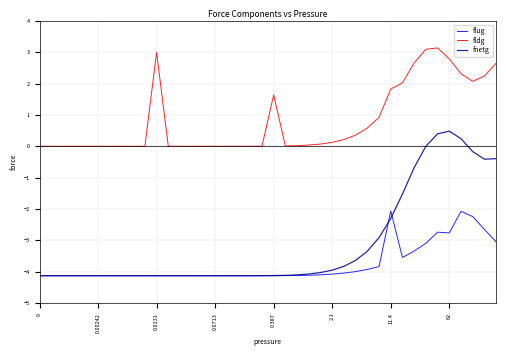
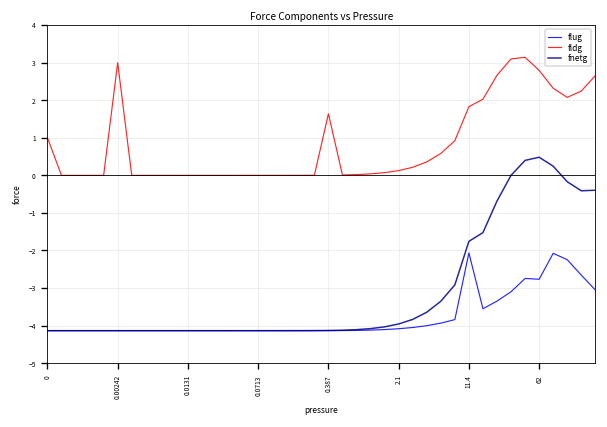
  {
    "flug": {
      "2.1": -4.1,
      "11.4": -2.1,
      "62": -2.8
    },
    "fldg": {
-     "0": 0,
-     "0.00242": 0,
-     "0.0131": 3,
+     "0": 1,
+     "0.00242": 3,
+     "0.0131": 0,
      "0.0713": 0,
      "0.387": 1.6,
      "2.1": 0.1,
      "11.4": 1.8,
      "62": 2.8
    },
    "fnetg": {
      "2.1": -4.0,
-     "11.4": -2.3,
+     "11.4": -1.8,
      "62": 0.5
    }
  }
